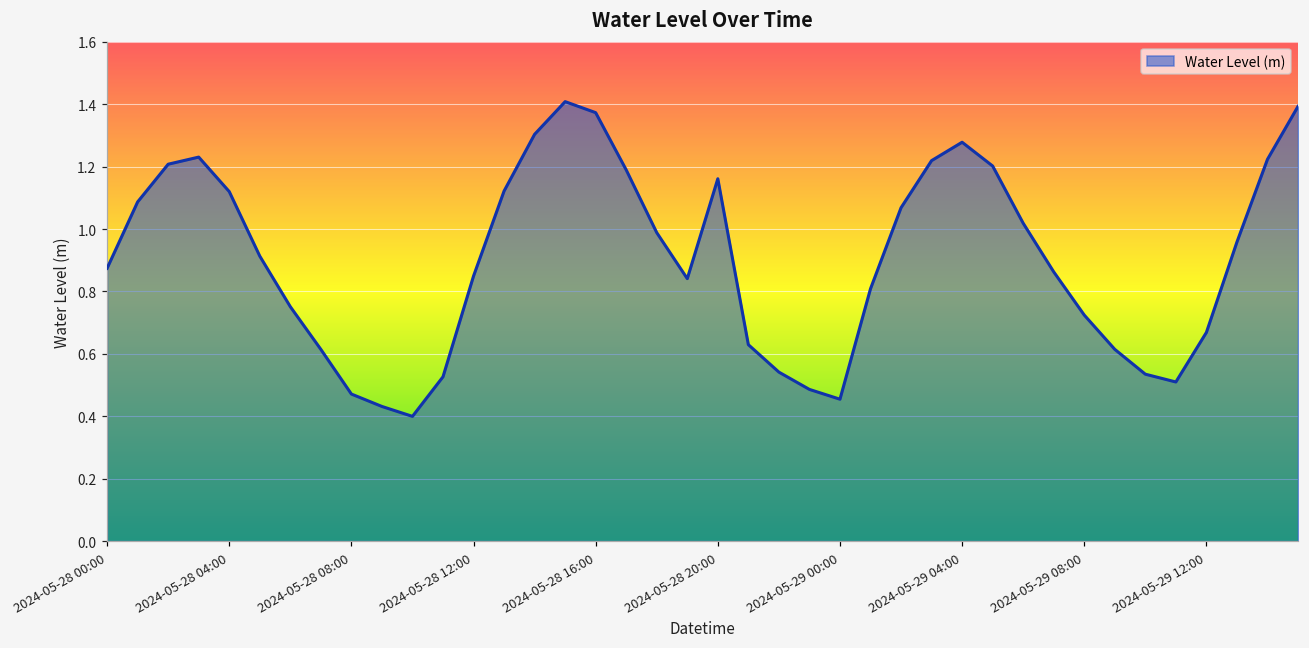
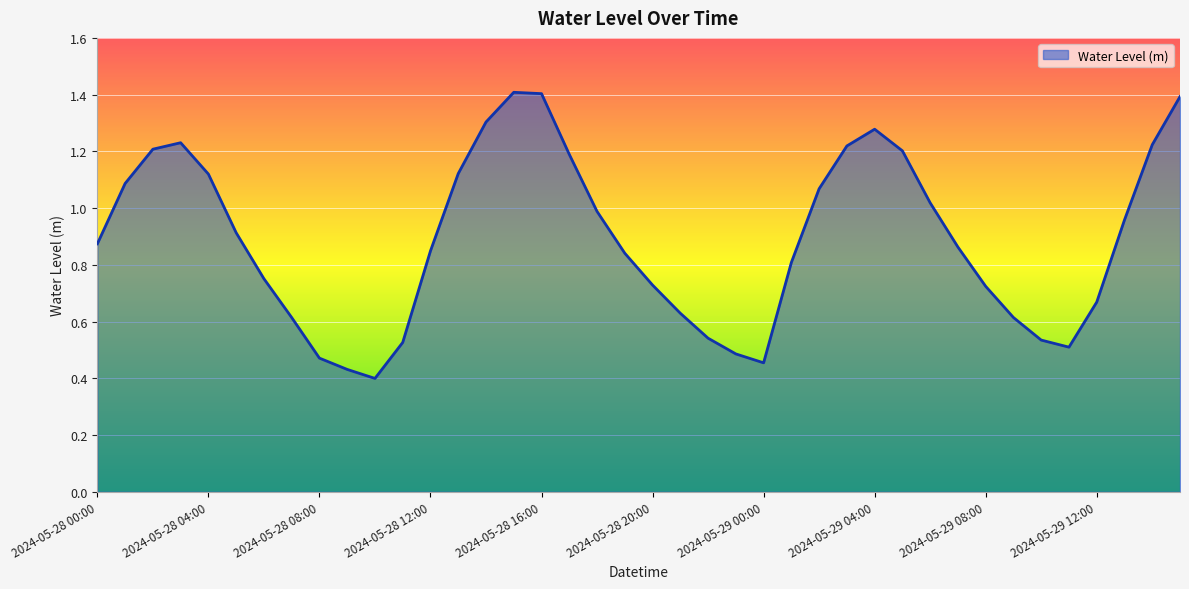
  {
    "2024-05-28 00:00": 0.87,
    "2024-05-28 04:00": 1.12,
    "2024-05-28 08:00": 0.47,
    "2024-05-28 12:00": 0.85,
-   "2024-05-28 16:00": 1.37,
-   "2024-05-28 20:00": 1.16,
+   "2024-05-28 16:00": 1.40,
+   "2024-05-28 20:00": 0.73,
    "2024-05-29 00:00": 0.45,
    "2024-05-29 04:00": 1.28,
    "2024-05-29 08:00": 0.72,
    "2024-05-29 12:00": 0.67
  }
